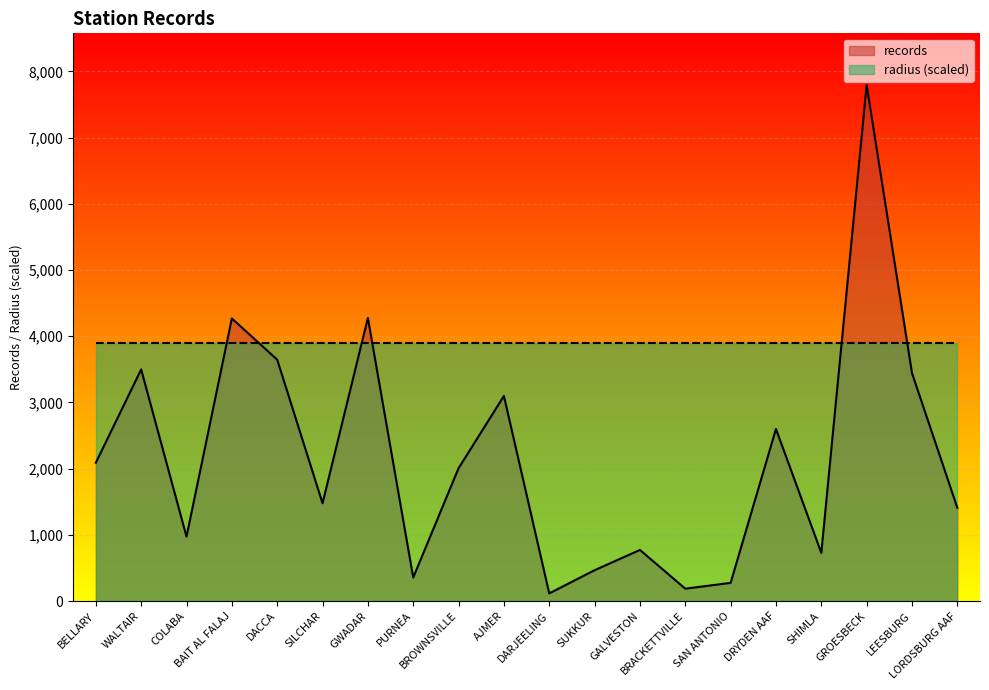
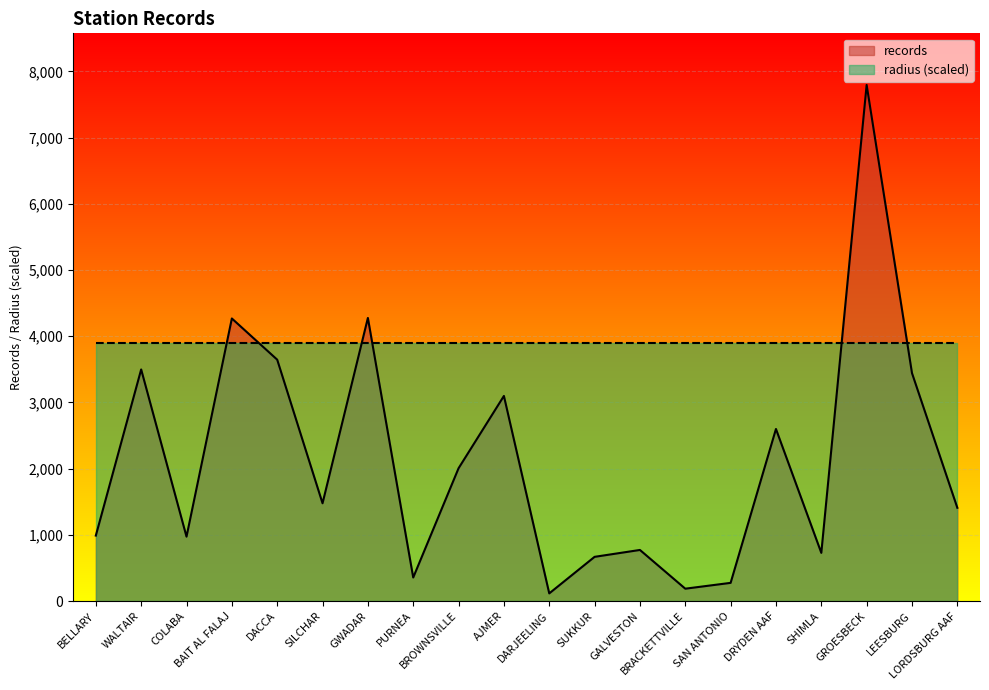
  {
    "records": {
-     "BELLARY": "2,100",
+     "BELLARY": "1,000",
      "WALTAIR": "3,500",
      "COLABA": "1,000",
      "BAIT AL FALAJ": "4,300",
      "DACCA": "3,600",
      "SILCHAR": "1,500",
      "GWADAR": "4,300",
      "PURNEA": "400",
      "BROWNSVILLE": "2,000",
      "AJMER": "3,100",
      "DARJEELING": "100",
-     "SUKKUR": "500",
+     "SUKKUR": "700",
      "GALVESTON": "800",
      "BRACKETTVILLE": "200",
      "SAN ANTONIO": "300",
      "DRYDEN AAF": "2,600",
      "SHIMLA": "700",
      "GROESBECK": "7,800",
      "LEESBURG": "3,400",
      "LORDSBURG AAF": "1,400"
    },
    "radius (scaled)": {
      "BELLARY": "3,900",
      "WALTAIR": "3,900",
      "COLABA": "3,900",
      "BAIT AL FALAJ": "3,900",
      "DACCA": "3,900",
      "SILCHAR": "3,900",
      "GWADAR": "3,900",
      "PURNEA": "3,900",
      "BROWNSVILLE": "3,900",
      "AJMER": "3,900",
      "DARJEELING": "3,900",
      "SUKKUR": "3,900",
      "GALVESTON": "3,900",
      "BRACKETTVILLE": "3,900",
      "SAN ANTONIO": "3,900",
      "DRYDEN AAF": "3,900",
      "SHIMLA": "3,900",
      "GROESBECK": "3,900",
      "LEESBURG": "3,900",
      "LORDSBURG AAF": "3,900"
    }
  }
